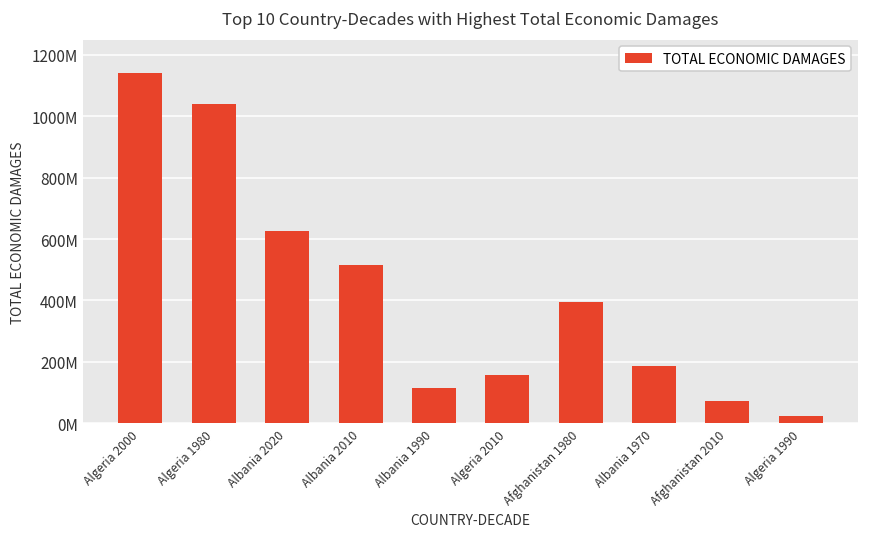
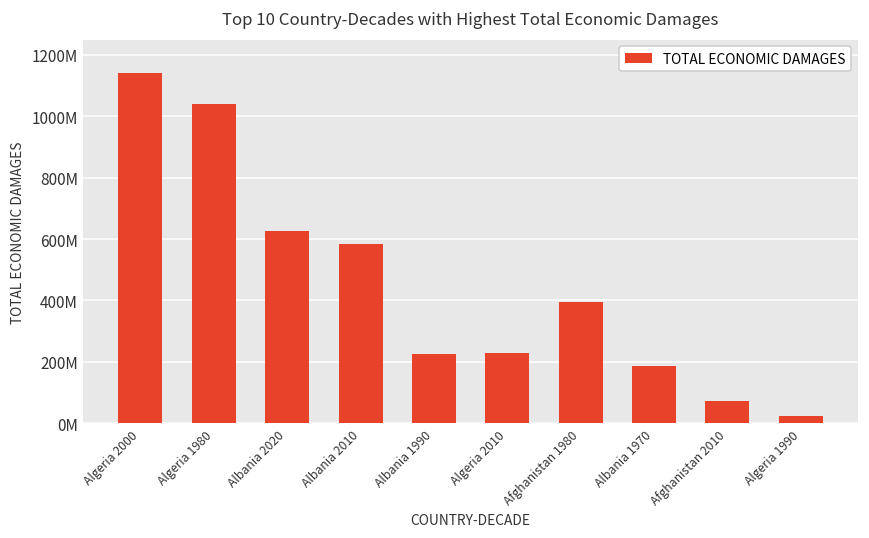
  {
    "Algeria 2000": 1140000000,
    "Algeria 1980": 1040000000,
    "Albania 2020": 630000000,
-   "Albania 2010": 520000000,
-   "Albania 1990": 120000000,
-   "Algeria 2010": 160000000,
+   "Albania 2010": 580000000,
+   "Albania 1990": 230000000,
+   "Algeria 2010": 230000000,
    "Afghanistan 1980": 390000000,
    "Albania 1970": 190000000,
    "Afghanistan 2010": 70000000,
    "Algeria 1990": 20000000
  }
